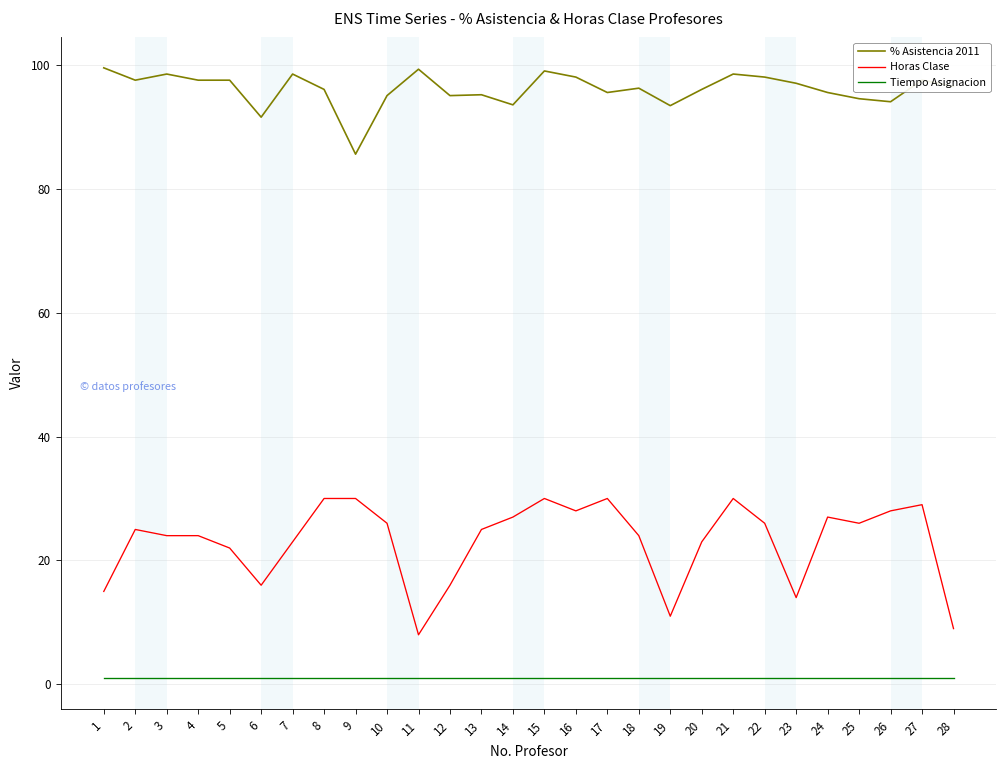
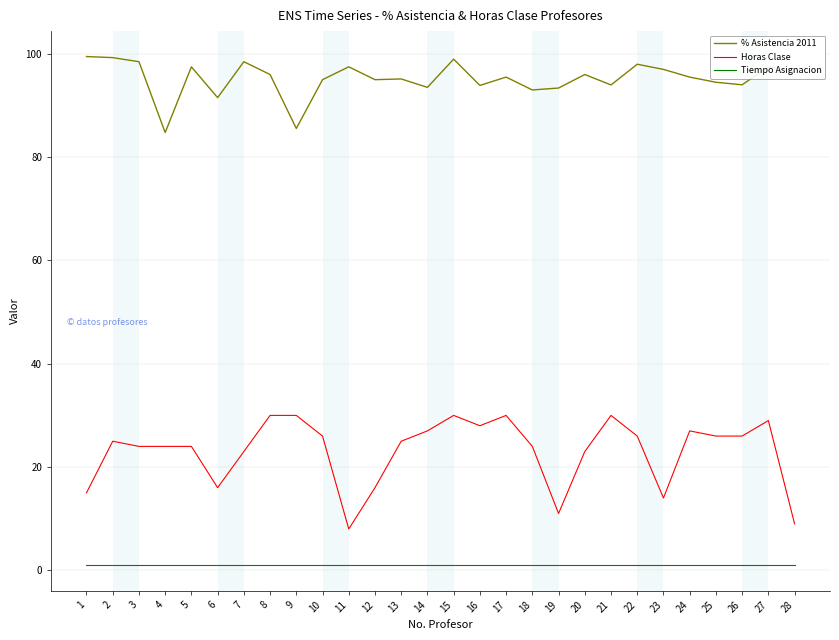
  {
    "% Asistencia 2011": {
      "1": 100,
-     "2": 98,
+     "2": 99,
      "3": 99,
-     "4": 98,
+     "4": 85,
      "5": 98,
      "6": 92,
      "7": 99,
      "8": 96,
      "9": 86,
      "10": 95,
-     "11": 99,
+     "11": 98,
      "12": 95,
      "13": 95,
      "14": 94,
      "15": 99,
-     "16": 98,
+     "16": 94,
      "17": 96,
-     "18": 96,
+     "18": 93,
      "19": 93,
      "20": 96,
-     "21": 99,
+     "21": 94,
      "22": 98,
      "23": 97,
      "24": 96,
      "25": 95,
      "26": 94
    },
    "Horas Clase": {
      "1": 15,
      "2": 25,
      "3": 24,
      "4": 24,
-     "5": 22,
+     "5": 24,
      "6": 16,
      "7": 23,
      "8": 30,
      "9": 30,
      "10": 26,
      "11": 8,
      "12": 16,
      "13": 25,
      "14": 27,
      "15": 30,
      "16": 28,
      "17": 30,
      "18": 24,
      "19": 11,
      "20": 23,
      "21": 30,
      "22": 26,
      "23": 14,
      "24": 27,
      "25": 26,
-     "26": 28,
+     "26": 26,
      "27": 29,
      "28": 9
    },
    "Tiempo Asignacion": {
      "1": 1,
      "2": 1,
      "3": 1,
      "4": 1,
      "5": 1,
      "6": 1,
      "7": 1,
      "8": 1,
      "9": 1,
      "10": 1,
      "11": 1,
      "12": 1,
      "13": 1,
      "14": 1,
      "15": 1,
      "16": 1,
      "17": 1,
      "18": 1,
      "19": 1,
      "20": 1,
      "21": 1,
      "22": 1,
      "23": 1,
      "24": 1,
      "25": 1,
      "26": 1,
      "27": 1,
      "28": 1
    }
  }
